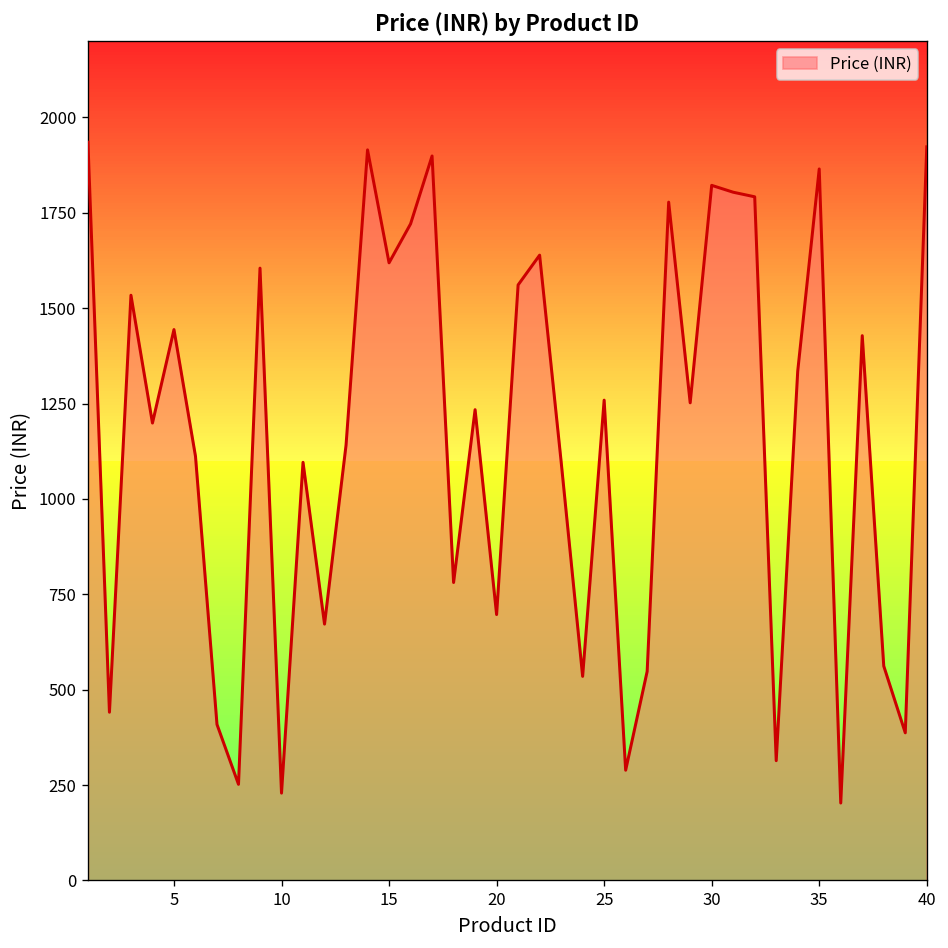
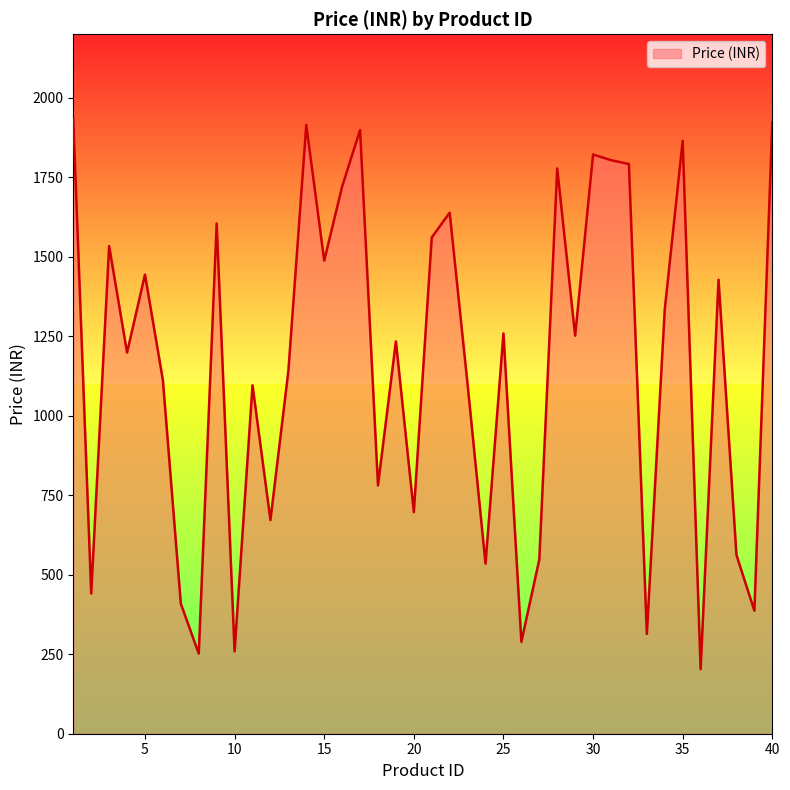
  {
    "5": 1440,
-   "10": 230,
-   "15": 1620,
+   "10": 260,
+   "15": 1490,
    "20": 700,
    "25": 1260,
    "30": 1820,
    "35": 1870,
    "40": 1920
  }
